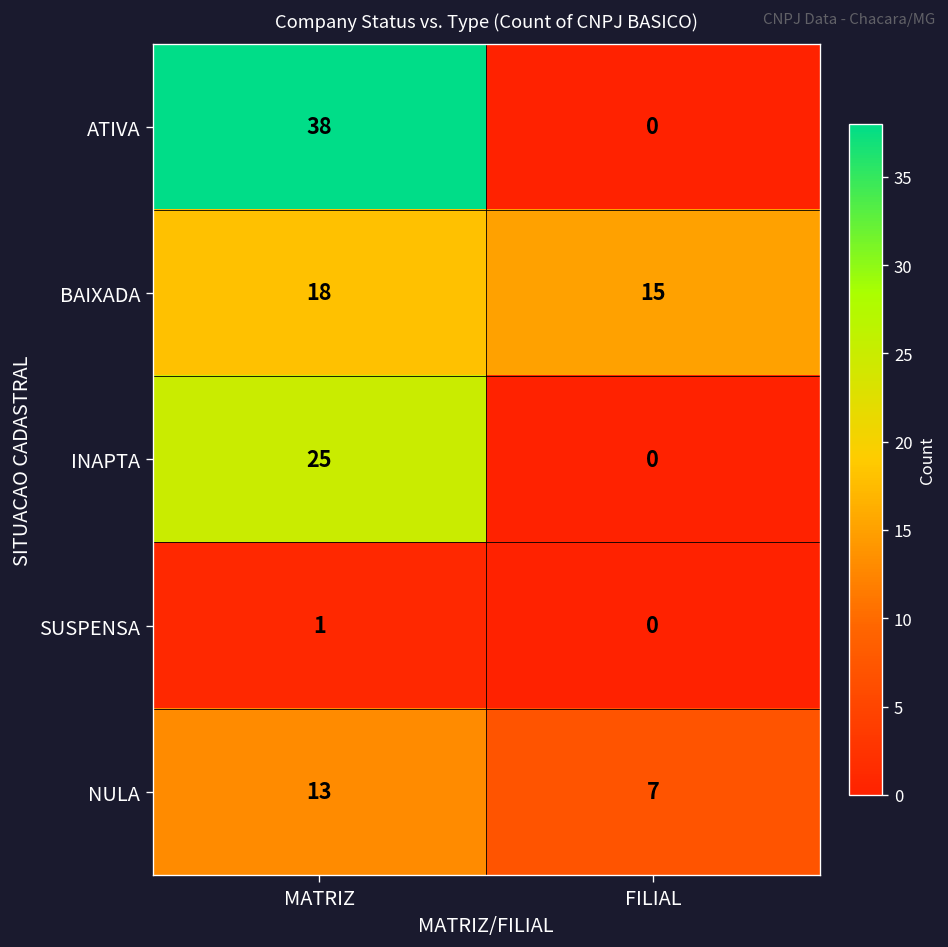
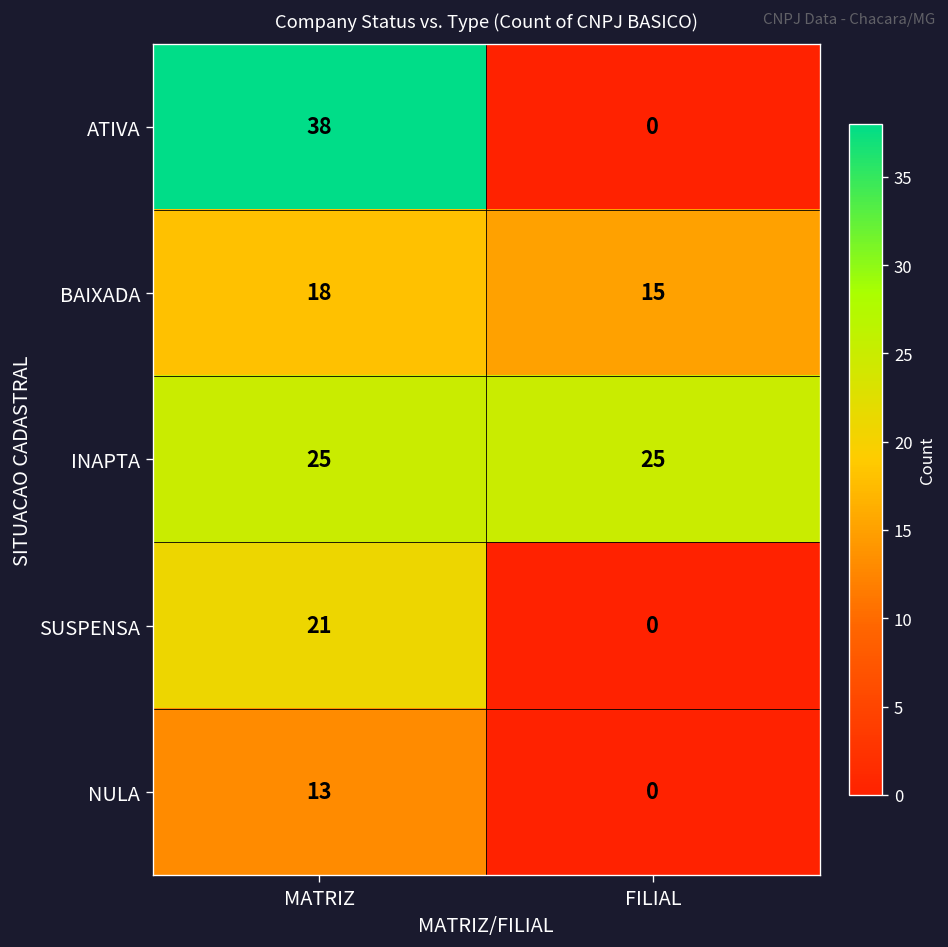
  {
    "ATIVA": {
      "MATRIZ": 38,
      "FILIAL": 0
    },
    "BAIXADA": {
      "MATRIZ": 18,
      "FILIAL": 15
    },
    "INAPTA": {
      "MATRIZ": 25,
-     "FILIAL": 0
+     "FILIAL": 25
    },
    "SUSPENSA": {
-     "MATRIZ": 1,
+     "MATRIZ": 21,
      "FILIAL": 0
    },
    "NULA": {
      "MATRIZ": 13,
-     "FILIAL": 7
+     "FILIAL": 0
    }
  }
